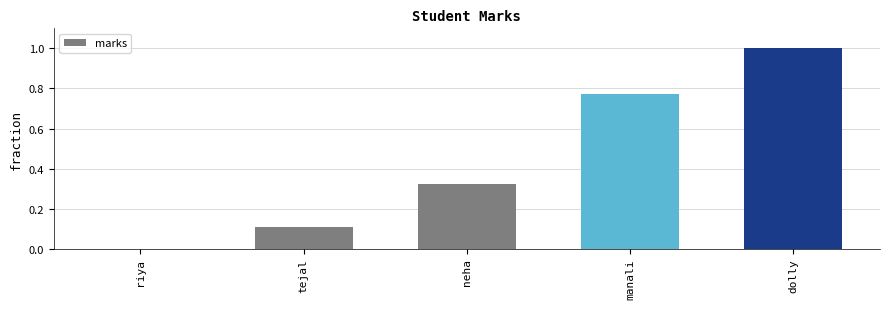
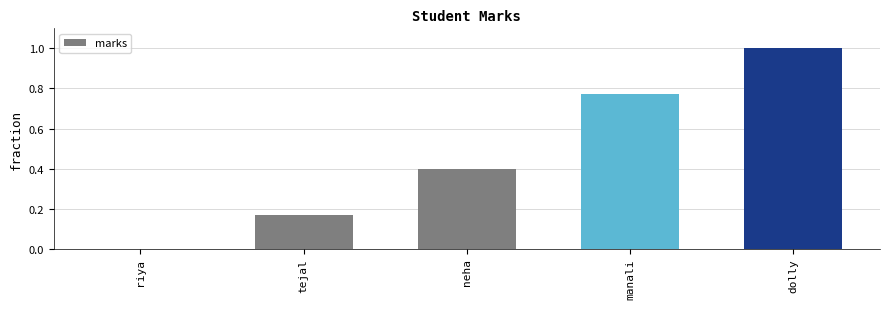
  {
    "riya": 0.00,
-   "tejal": 0.11,
-   "neha": 0.32,
+   "tejal": 0.17,
+   "neha": 0.40,
    "manali": 0.77,
    "dolly": 1.00
  }
